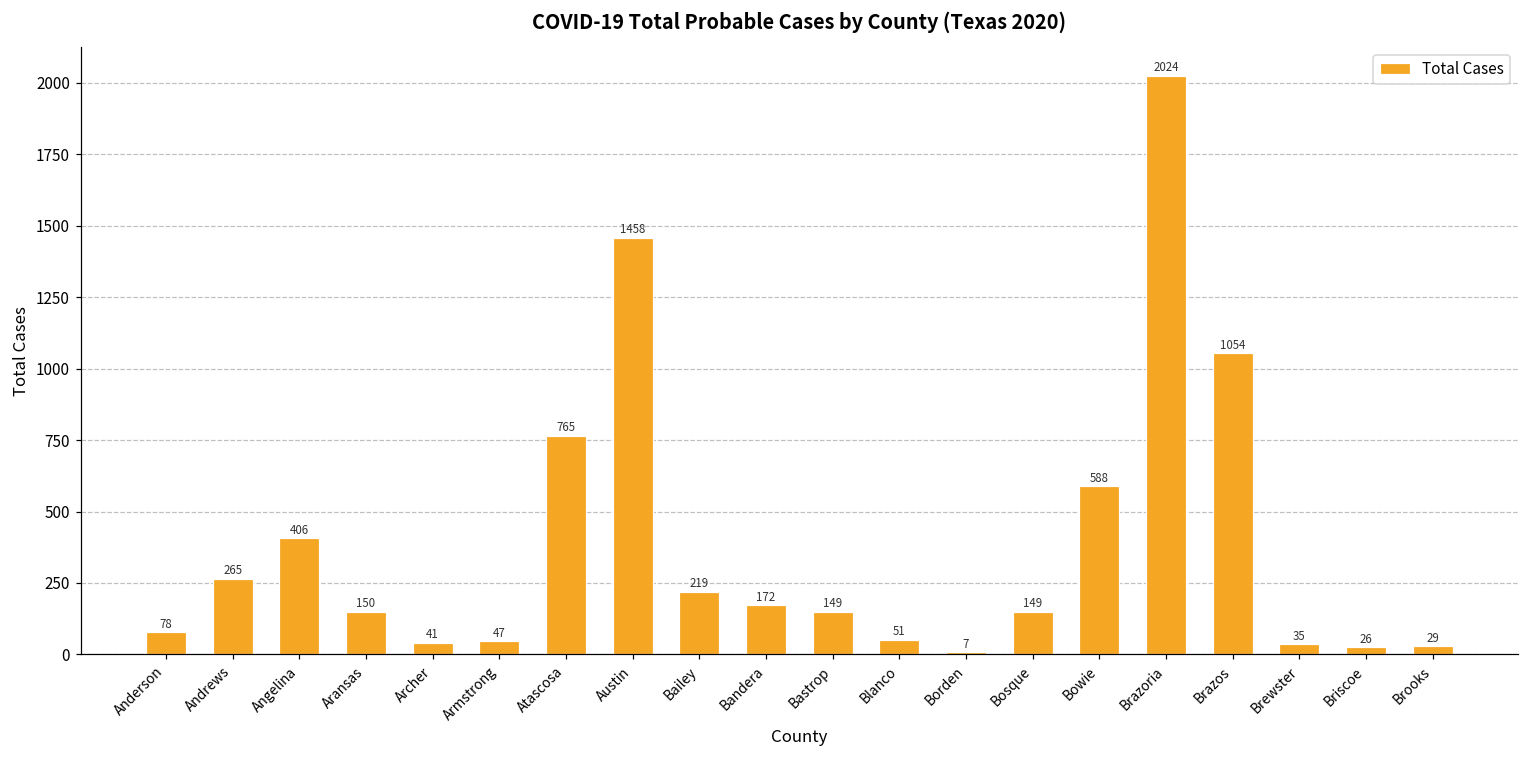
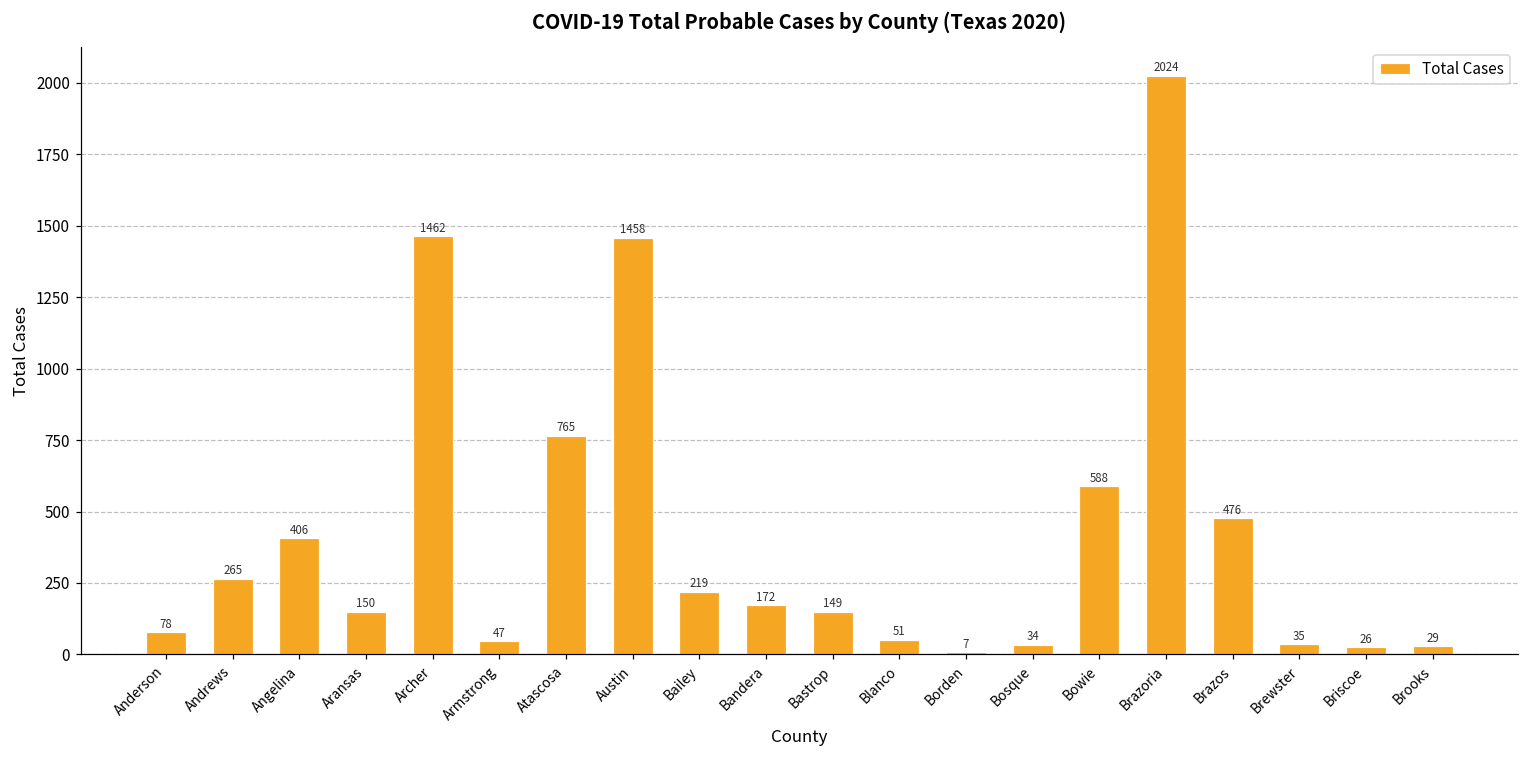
  {
    "Anderson": 78,
    "Andrews": 265,
    "Angelina": 406,
    "Aransas": 150,
-   "Archer": 41,
+   "Archer": 1462,
    "Armstrong": 47,
    "Atascosa": 765,
    "Austin": 1458,
    "Bailey": 219,
    "Bandera": 172,
    "Bastrop": 149,
    "Blanco": 51,
    "Borden": 7,
-   "Bosque": 149,
+   "Bosque": 34,
    "Bowie": 588,
    "Brazoria": 2024,
-   "Brazos": 1054,
+   "Brazos": 476,
    "Brewster": 35,
    "Briscoe": 26,
    "Brooks": 29
  }
